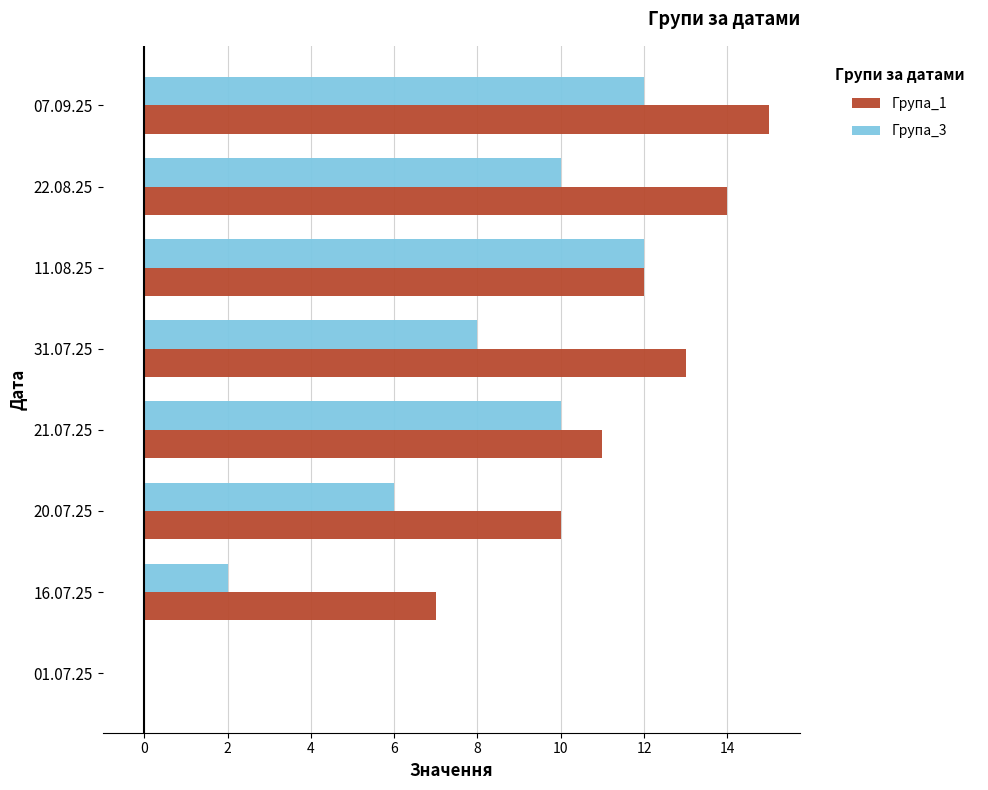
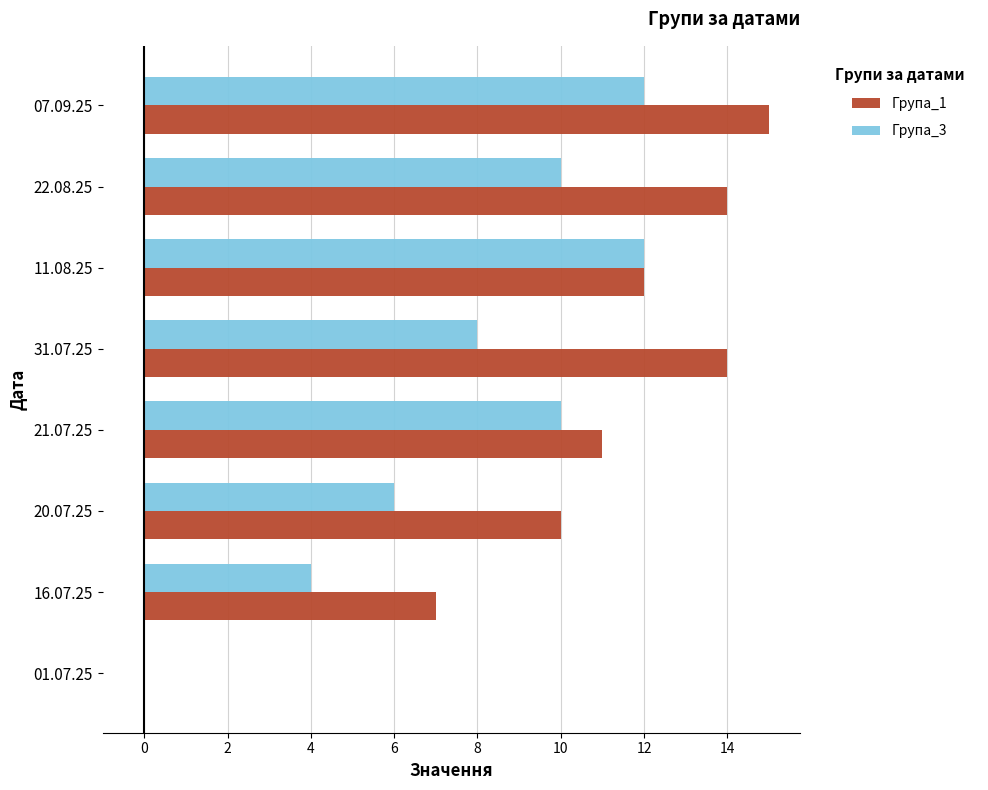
  {
    "Група_1": {
      "07.09.25": 15,
      "22.08.25": 14,
      "11.08.25": 12,
-     "31.07.25": 13,
+     "31.07.25": 14,
      "21.07.25": 11,
      "20.07.25": 10,
      "16.07.25": 7,
      "01.07.25": 0
    },
    "Група_3": {
      "07.09.25": 12,
      "22.08.25": 10,
      "11.08.25": 12,
      "31.07.25": 8,
      "21.07.25": 10,
      "20.07.25": 6,
-     "16.07.25": 2,
+     "16.07.25": 4,
      "01.07.25": 0
    }
  }
